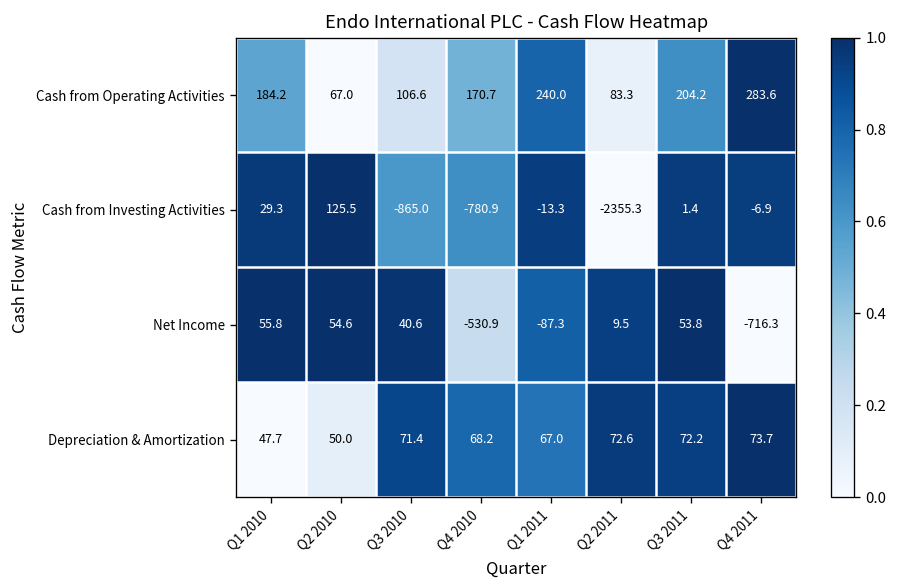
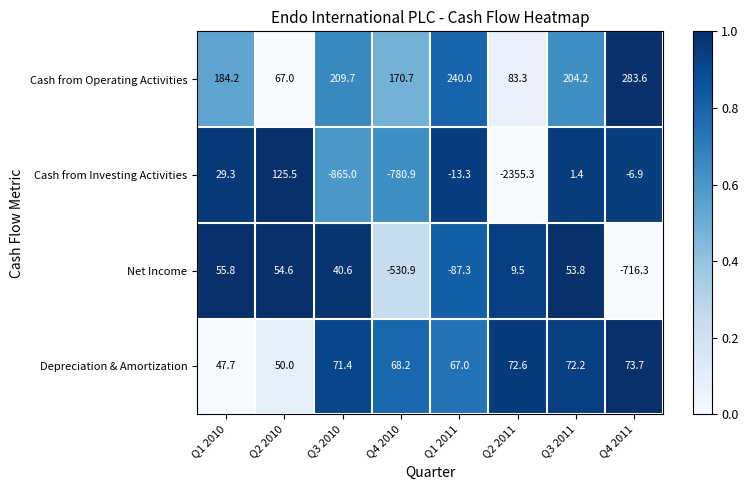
  {
    "Cash from Operating Activities": {
      "Q1 2010": 184.2,
      "Q2 2010": 67.0,
-     "Q3 2010": 106.6,
+     "Q3 2010": 209.7,
      "Q4 2010": 170.7,
      "Q1 2011": 240.0,
      "Q2 2011": 83.3,
      "Q3 2011": 204.2,
      "Q4 2011": 283.6
    },
    "Cash from Investing Activities": {
      "Q1 2010": 29.3,
      "Q2 2010": 125.5,
      "Q3 2010": -865.0,
      "Q4 2010": -780.9,
      "Q1 2011": -13.3,
      "Q2 2011": -2355.3,
      "Q3 2011": 1.4,
      "Q4 2011": -6.9
    },
    "Net Income": {
      "Q1 2010": 55.8,
      "Q2 2010": 54.6,
      "Q3 2010": 40.6,
      "Q4 2010": -530.9,
      "Q1 2011": -87.3,
      "Q2 2011": 9.5,
      "Q3 2011": 53.8,
      "Q4 2011": -716.3
    },
    "Depreciation & Amortization": {
      "Q1 2010": 47.7,
      "Q2 2010": 50.0,
      "Q3 2010": 71.4,
      "Q4 2010": 68.2,
      "Q1 2011": 67.0,
      "Q2 2011": 72.6,
      "Q3 2011": 72.2,
      "Q4 2011": 73.7
    }
  }
